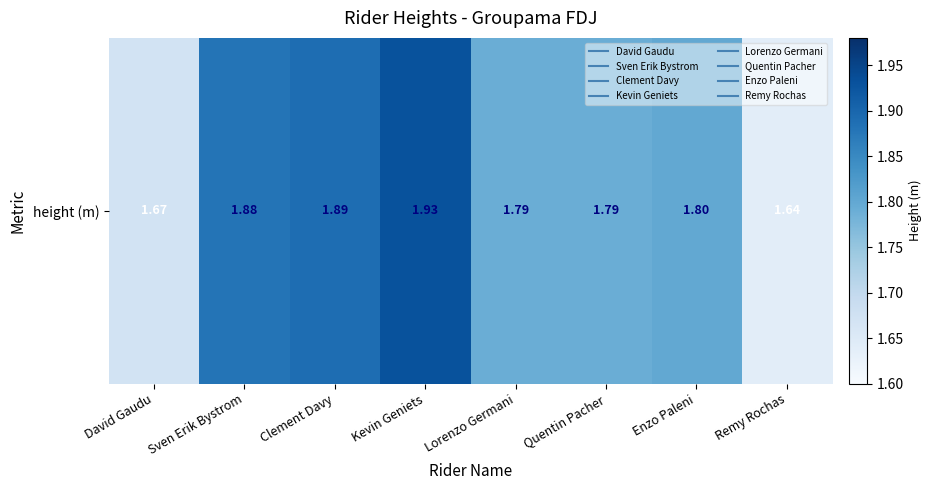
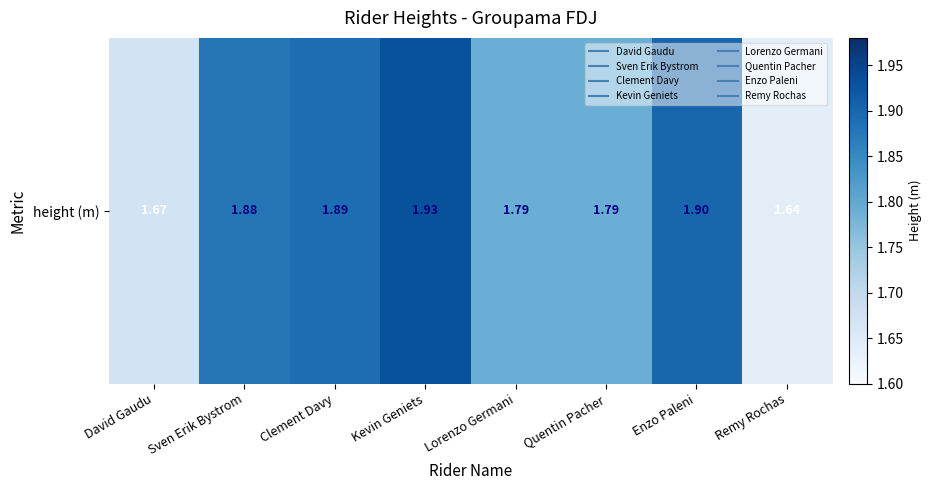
  {
    "height (m)": {
      "Sven Erik Bystrom": 1.88,
      "Clement Davy": 1.89,
      "Kevin Geniets": 1.93,
      "Lorenzo Germani": 1.79,
      "Quentin Pacher": 1.79,
-     "Enzo Paleni": 1.80
+     "Enzo Paleni": 1.90
    }
  }
